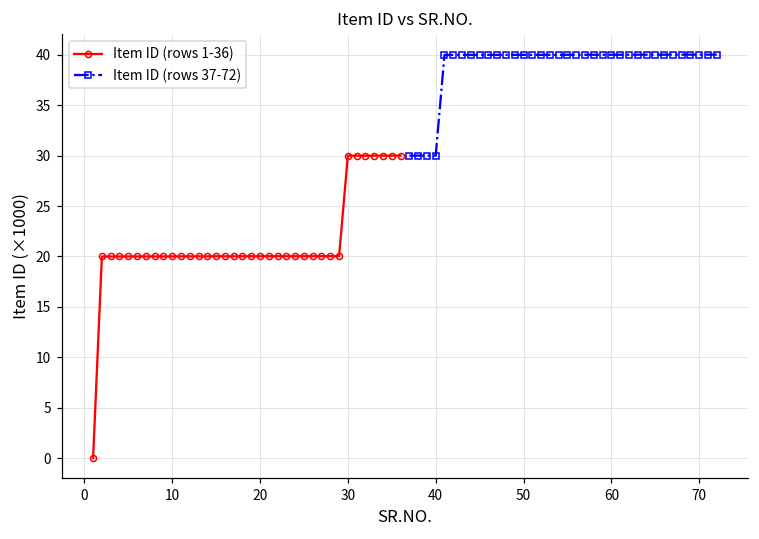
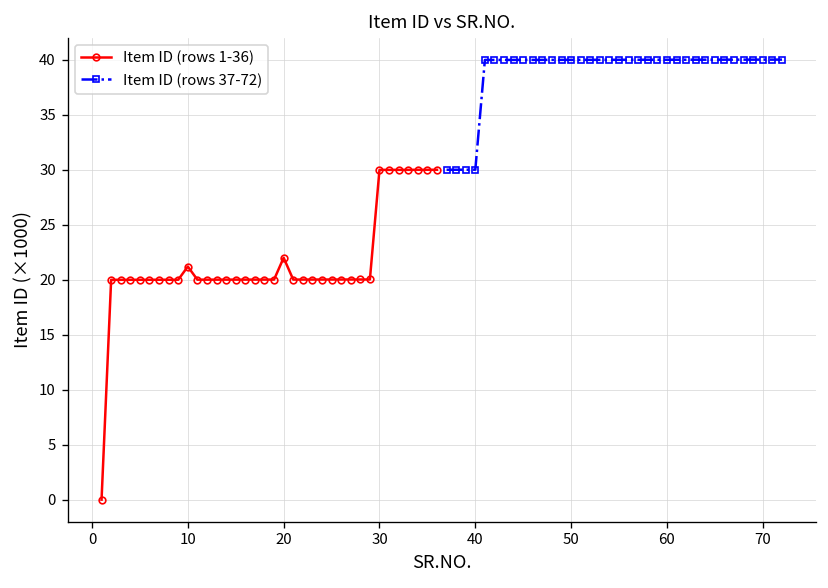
  {
    "Item ID (rows 1-36)": {
-     "10": 20,
-     "20": 20,
+     "10": 21,
+     "20": 22,
      "30": 30
    },
    "Item ID (rows 37-72)": {
      "40": 30,
      "50": 40,
      "60": 40,
      "70": 40
    }
  }
